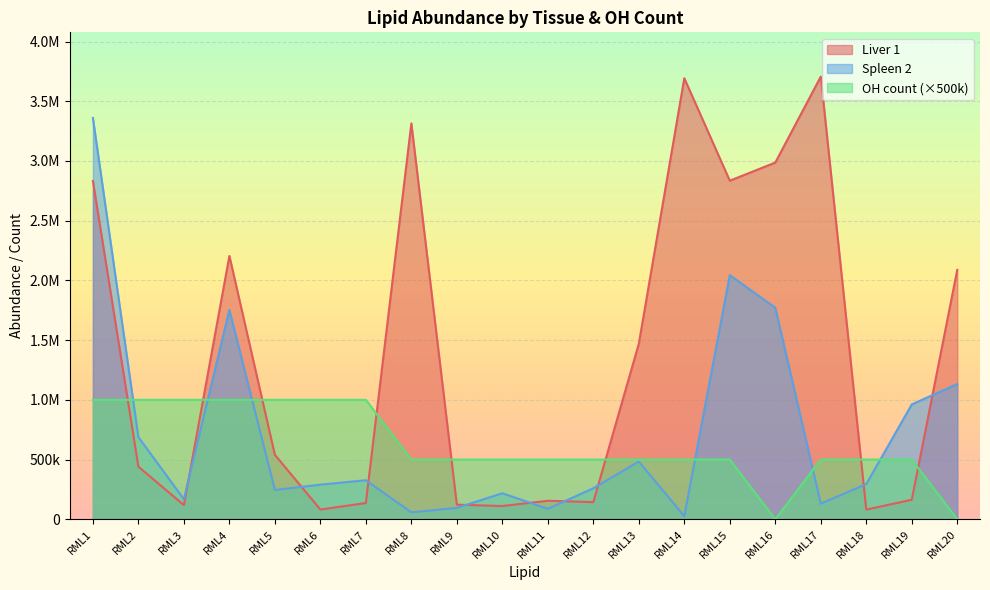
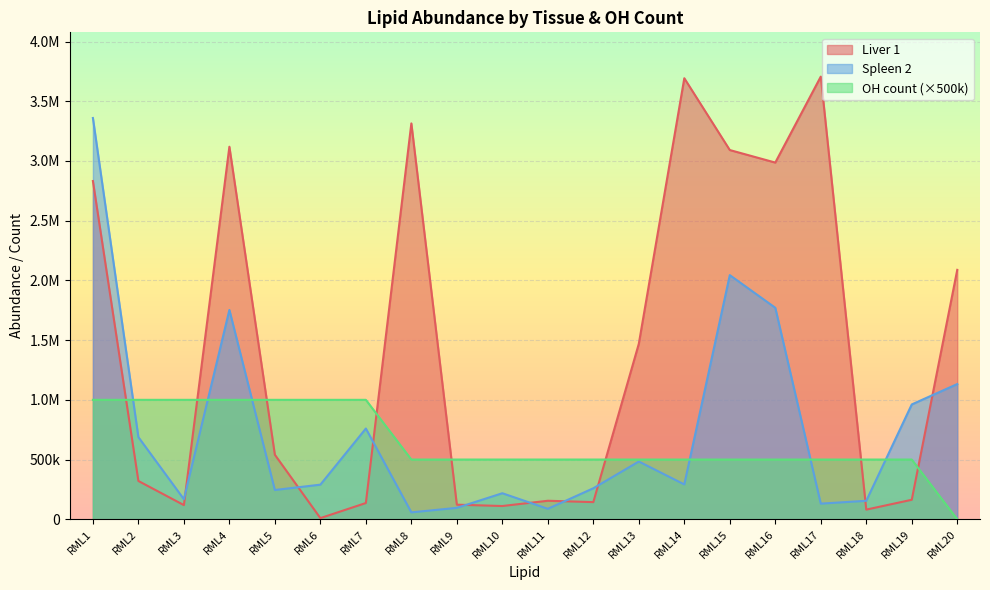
  {
    "Liver 1": {
      "RML1": 2830000,
-     "RML2": 440000,
+     "RML2": 320000,
      "RML3": 120000,
-     "RML4": 2200000,
+     "RML4": 3120000,
      "RML5": 540000,
-     "RML6": 80000,
+     "RML6": 10000,
      "RML7": 140000,
      "RML8": 3310000,
      "RML9": 120000,
      "RML10": 110000,
      "RML11": 150000,
      "RML12": 140000,
      "RML13": 1470000,
      "RML14": 3690000,
-     "RML15": 2840000,
+     "RML15": 3090000,
      "RML16": 2990000,
      "RML17": 3710000,
      "RML18": 80000,
      "RML19": 160000,
      "RML20": 2090000
    },
    "Spleen 2": {
      "RML1": 3360000,
      "RML2": 690000,
      "RML3": 170000,
      "RML4": 1750000,
      "RML5": 240000,
      "RML6": 290000,
-     "RML7": 330000,
+     "RML7": 760000,
      "RML8": 60000,
      "RML9": 100000,
      "RML10": 220000,
      "RML11": 90000,
      "RML12": 260000,
-     "RML14": 30000,
+     "RML14": 290000,
      "RML15": 2040000,
      "RML16": 1770000,
      "RML17": 130000,
-     "RML18": 290000,
+     "RML18": 150000,
      "RML19": 960000,
      "RML20": 1130000
    },
    "OH count (×500k)": {
      "RML1": 1000000,
      "RML2": 1000000,
      "RML3": 1000000,
      "RML4": 1000000,
      "RML5": 1000000,
      "RML6": 1000000,
      "RML7": 1000000,
      "RML8": 500000,
      "RML9": 500000,
      "RML10": 500000,
      "RML11": 500000,
      "RML12": 500000,
      "RML14": 500000,
      "RML15": 500000,
-     "RML16": 0,
+     "RML16": 500000,
      "RML17": 500000,
      "RML18": 500000,
      "RML19": 500000,
      "RML20": 0
    }
  }
